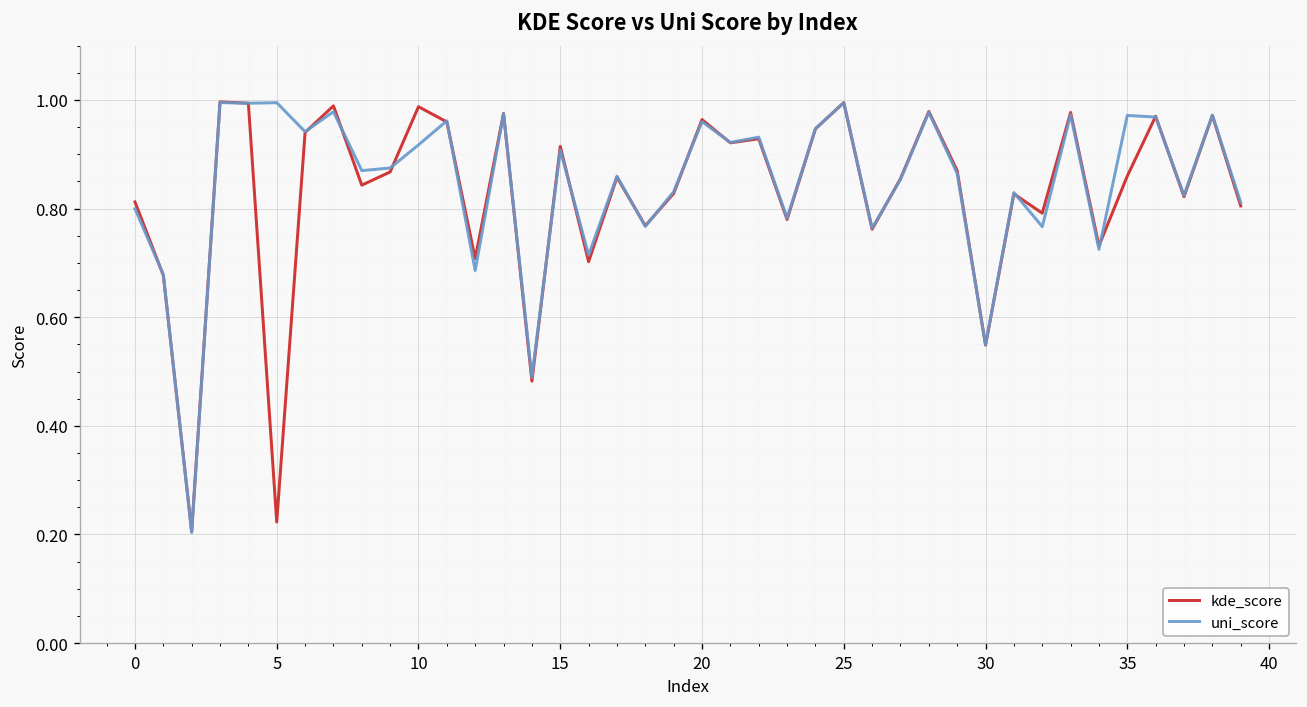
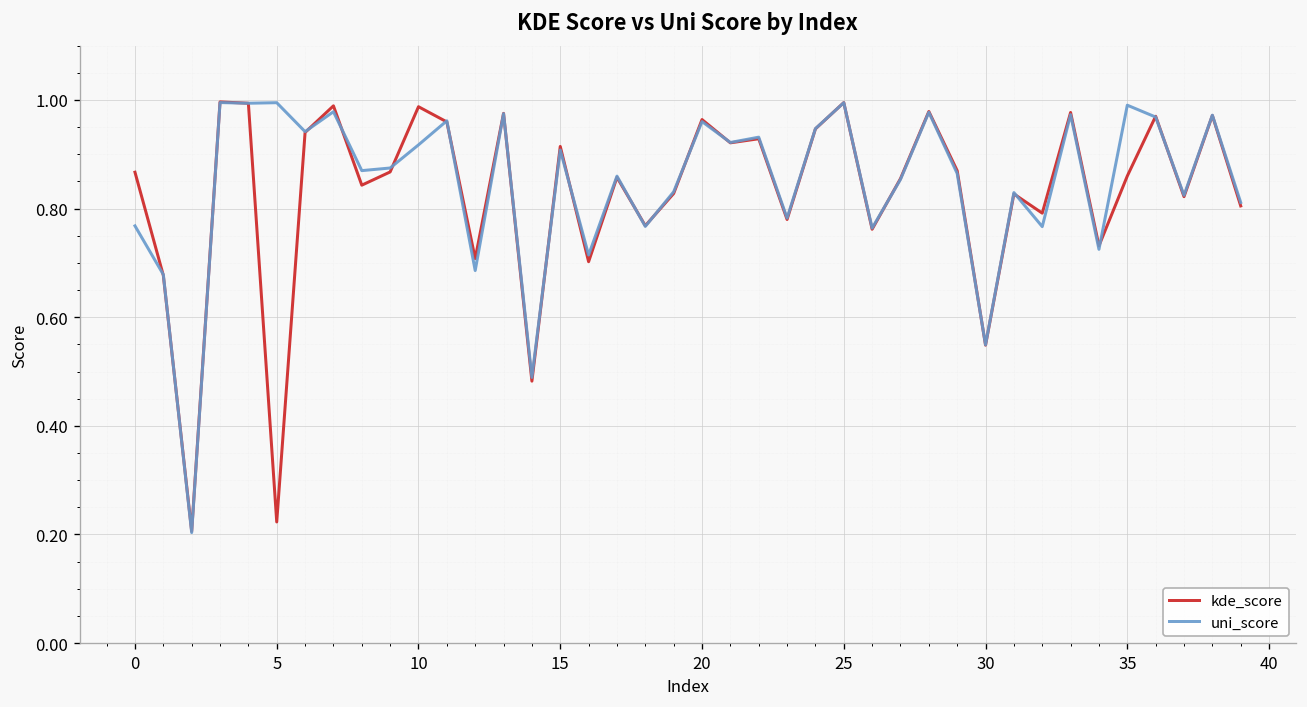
  {
    "kde_score": {
-     "0": 0.81,
+     "0": 0.87,
      "5": 0.22,
      "10": 0.99,
      "15": 0.91,
      "35": 0.86
    },
    "uni_score": {
-     "0": 0.80,
+     "0": 0.77,
      "5": 1.00,
      "10": 0.92,
      "15": 0.91,
-     "35": 0.97
+     "35": 0.99
    }
  }
